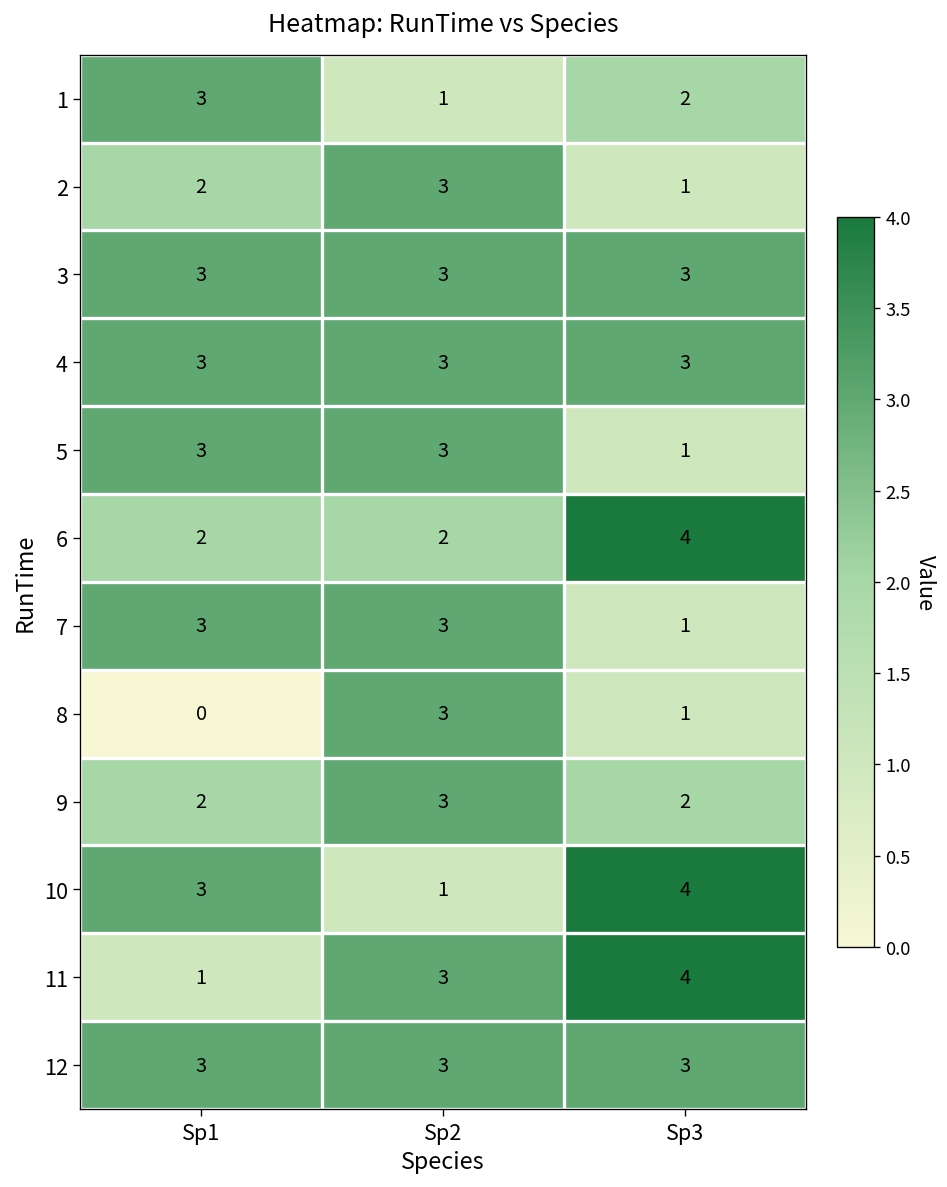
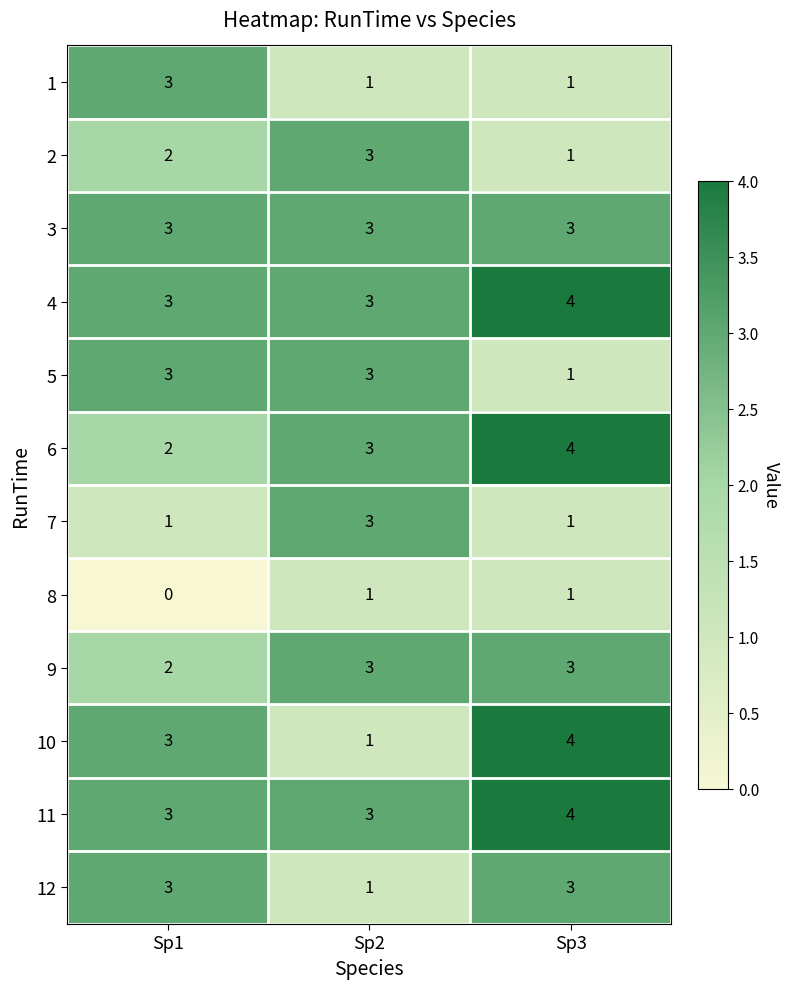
  {
    "1": {
      "Sp1": 3,
      "Sp2": 1,
-     "Sp3": 2
+     "Sp3": 1
    },
    "2": {
      "Sp1": 2,
      "Sp2": 3,
      "Sp3": 1
    },
    "3": {
      "Sp1": 3,
      "Sp2": 3,
      "Sp3": 3
    },
    "4": {
      "Sp1": 3,
      "Sp2": 3,
-     "Sp3": 3
+     "Sp3": 4
    },
    "5": {
      "Sp1": 3,
      "Sp2": 3,
      "Sp3": 1
    },
    "6": {
      "Sp1": 2,
-     "Sp2": 2,
+     "Sp2": 3,
      "Sp3": 4
    },
    "7": {
-     "Sp1": 3,
+     "Sp1": 1,
      "Sp2": 3,
      "Sp3": 1
    },
    "8": {
      "Sp1": 0,
-     "Sp2": 3,
+     "Sp2": 1,
      "Sp3": 1
    },
    "9": {
      "Sp1": 2,
      "Sp2": 3,
-     "Sp3": 2
+     "Sp3": 3
    },
    "10": {
      "Sp1": 3,
      "Sp2": 1,
      "Sp3": 4
    },
    "11": {
-     "Sp1": 1,
+     "Sp1": 3,
      "Sp2": 3,
      "Sp3": 4
    },
    "12": {
      "Sp1": 3,
-     "Sp2": 3,
+     "Sp2": 1,
      "Sp3": 3
    }
  }
